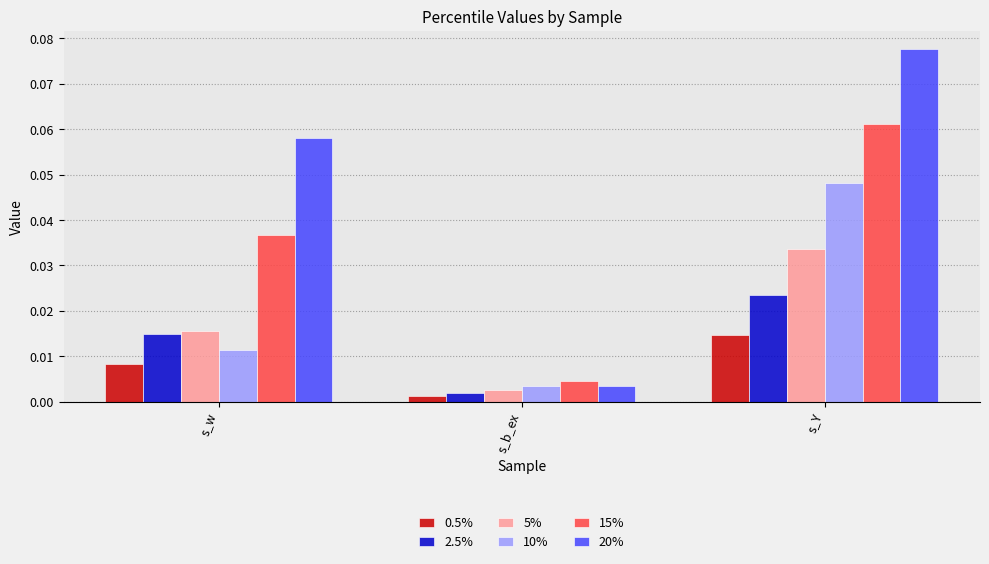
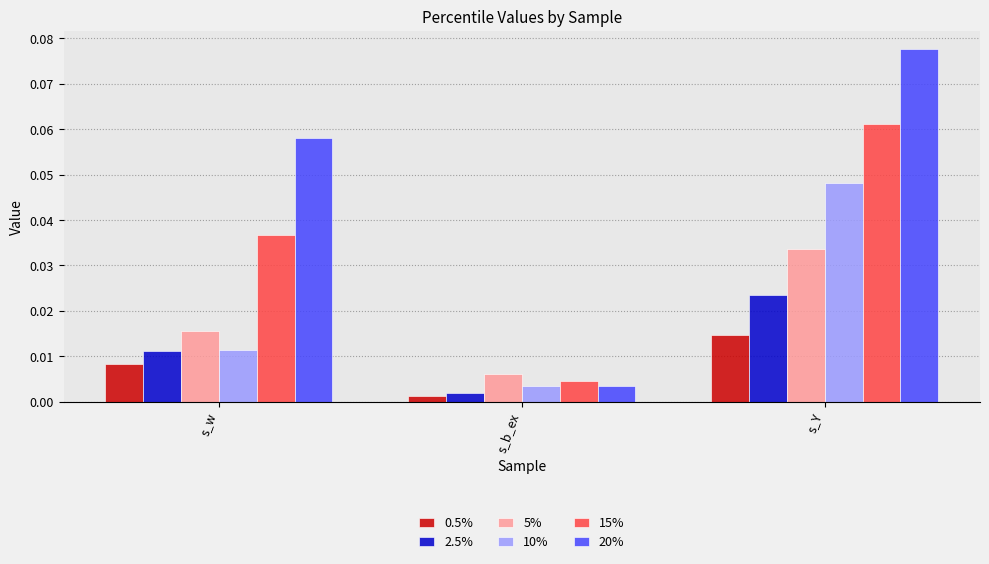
  {
    "0.5%": {
      "s_w": 0.008,
      "s_b_ex": 0.001,
      "s_Y": 0.015
    },
    "2.5%": {
-     "s_w": 0.015,
+     "s_w": 0.011,
      "s_b_ex": 0.002,
      "s_Y": 0.024
    },
    "5%": {
      "s_w": 0.016,
-     "s_b_ex": 0.002,
+     "s_b_ex": 0.006,
      "s_Y": 0.034
    },
    "10%": {
      "s_w": 0.011,
      "s_b_ex": 0.003,
      "s_Y": 0.048
    },
    "15%": {
      "s_w": 0.037,
      "s_b_ex": 0.004,
      "s_Y": 0.061
    },
    "20%": {
      "s_w": 0.058,
      "s_b_ex": 0.004,
      "s_Y": 0.078
    }
  }
